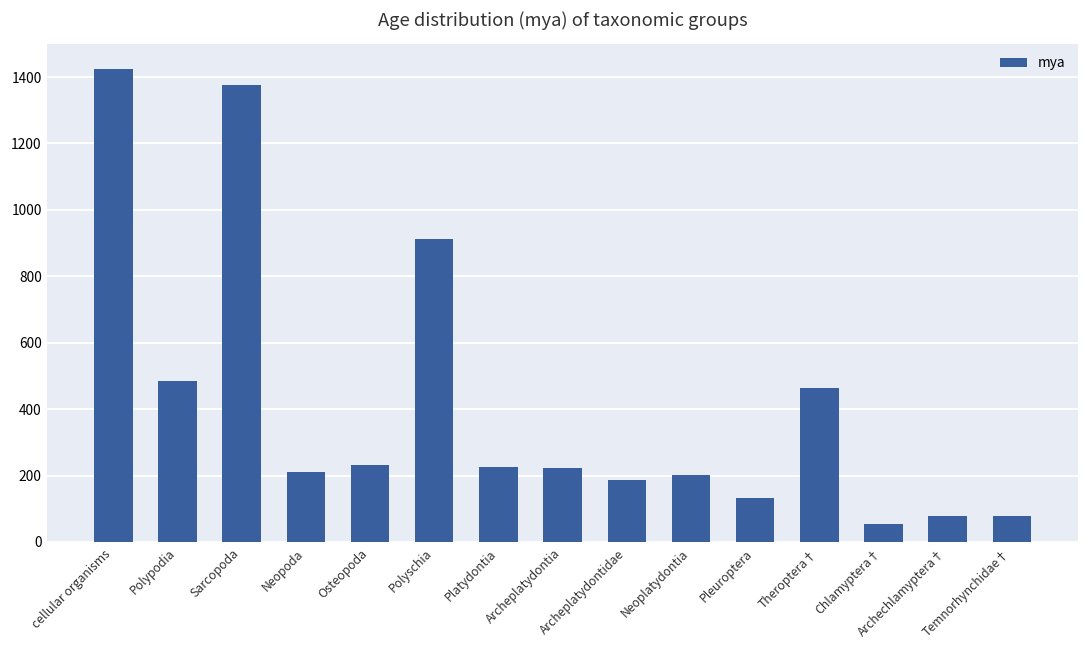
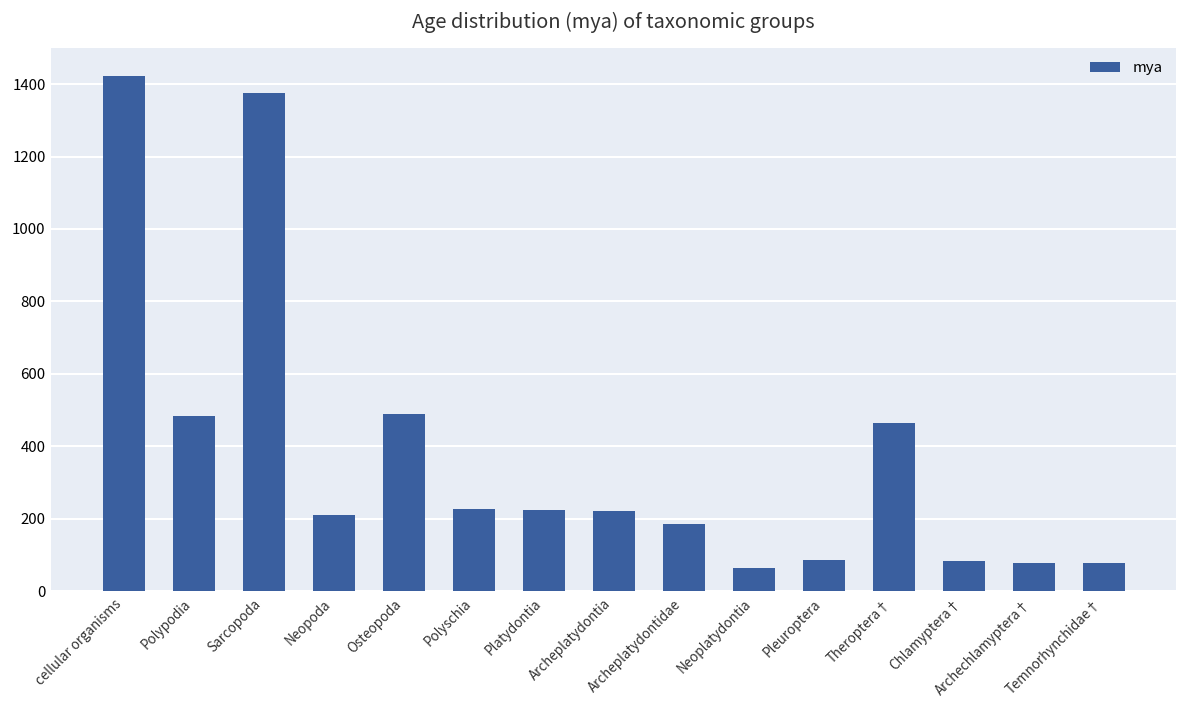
  {
    "cellular organisms": 1420,
    "Polypodia": 480,
    "Sarcopoda": 1380,
    "Neopoda": 210,
-   "Osteopoda": 230,
-   "Polyschia": 910,
+   "Osteopoda": 490,
+   "Polyschia": 230,
    "Platydontia": 230,
    "Archeplatydontia": 220,
    "Archeplatydontidae": 190,
-   "Neoplatydontia": 200,
-   "Pleuroptera": 130,
+   "Neoplatydontia": 60,
+   "Pleuroptera": 90,
    "Theroptera†": 460,
-   "Chlamyptera†": 50,
+   "Chlamyptera†": 80,
    "Archechlamyptera†": 80,
    "Temnorhynchidae†": 80
  }
